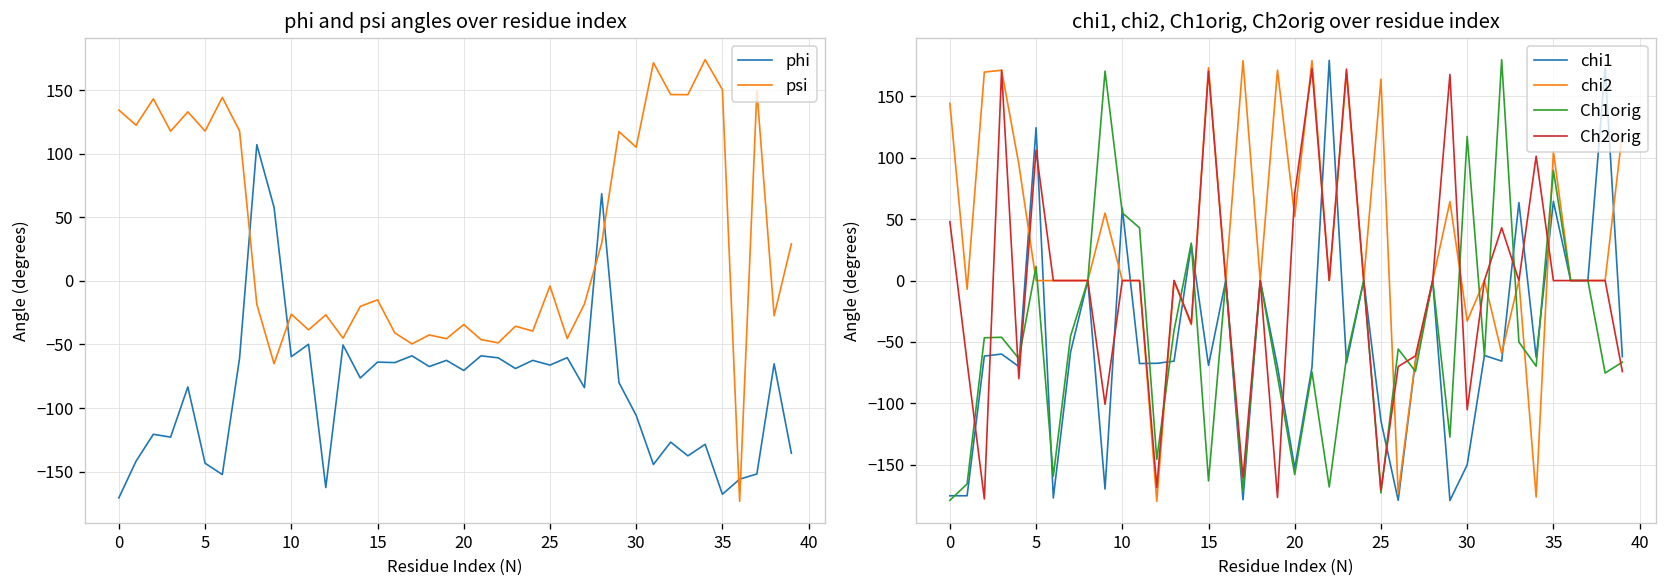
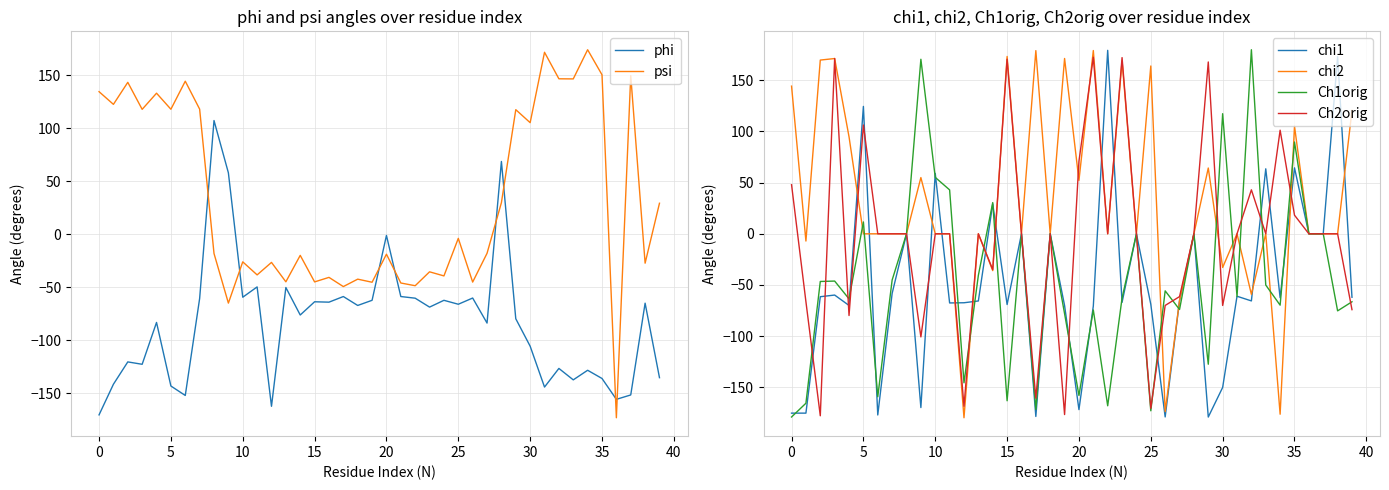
  {
    "phi and psi angles over residue index": {
      "phi": {
        "0": -171,
        "5": -143,
        "10": -60,
        "15": -64,
-       "20": -70,
+       "20": -1,
        "25": -66,
        "30": -106,
-       "35": -168
+       "35": -136
      },
      "psi": {
        "0": 134,
        "5": 118,
        "10": -26,
-       "15": -15,
-       "20": -34,
+       "15": -45,
+       "20": -19,
        "25": -4,
        "30": 105,
        "35": 150
      }
    },
    "chi1, chi2, Ch1orig, Ch2orig over residue index": {
      "chi1": {
        "0": -175,
        "5": 125,
        "10": 59,
        "15": -69,
-       "20": -153,
-       "25": -114,
+       "20": -172,
+       "25": -69,
        "30": -150,
        "35": 64
      },
      "chi2": {
        "0": 144,
        "5": 0,
        "15": 173,
        "20": 52,
        "25": 164,
        "30": -33
      },
      "Ch1orig": {
        "0": -179,
        "5": 12,
        "10": 55,
        "15": -163,
        "20": -158,
        "30": 117,
        "35": 90
      },
      "Ch2orig": {
        "0": 48,
        "5": 106,
        "15": 171,
        "20": 71,
-       "30": -105,
-       "35": 0
+       "30": -70,
+       "35": 18
      }
    }
  }
